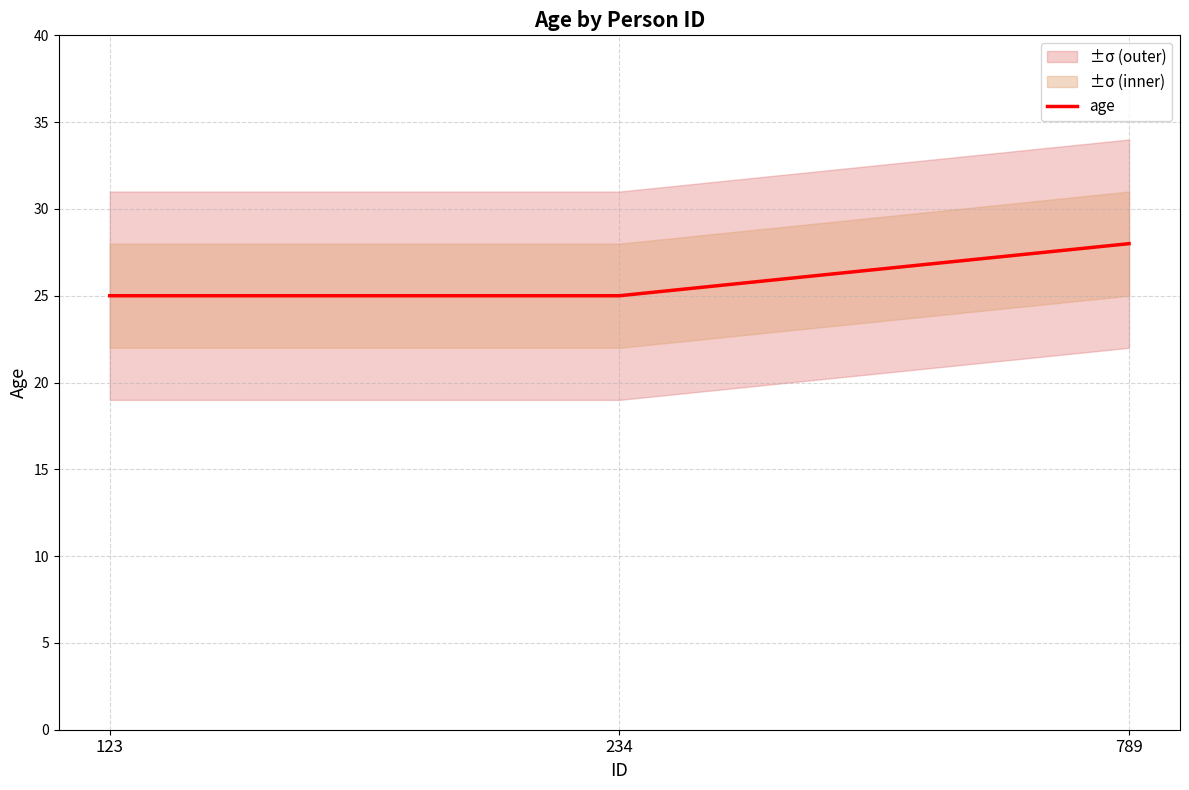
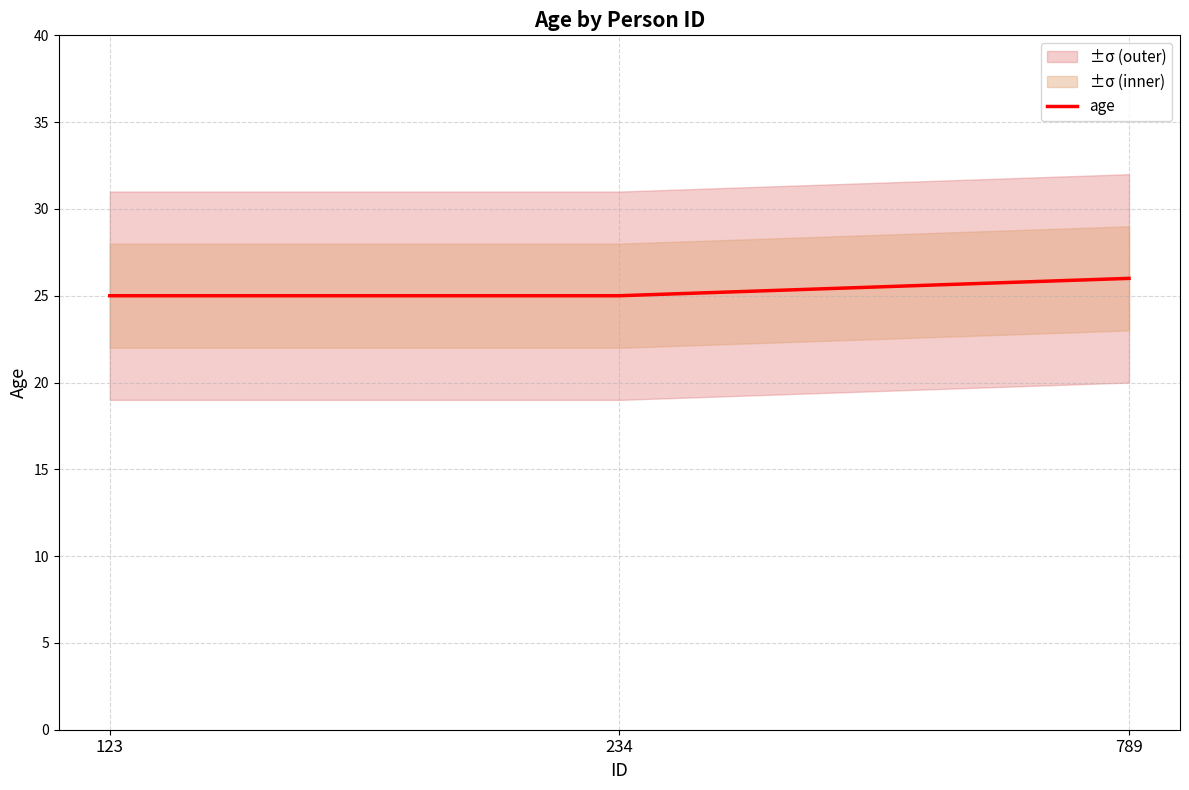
  {
    "age": {
      "123": 25,
      "234": 25,
-     "789": 28
+     "789": 26
    }
  }
